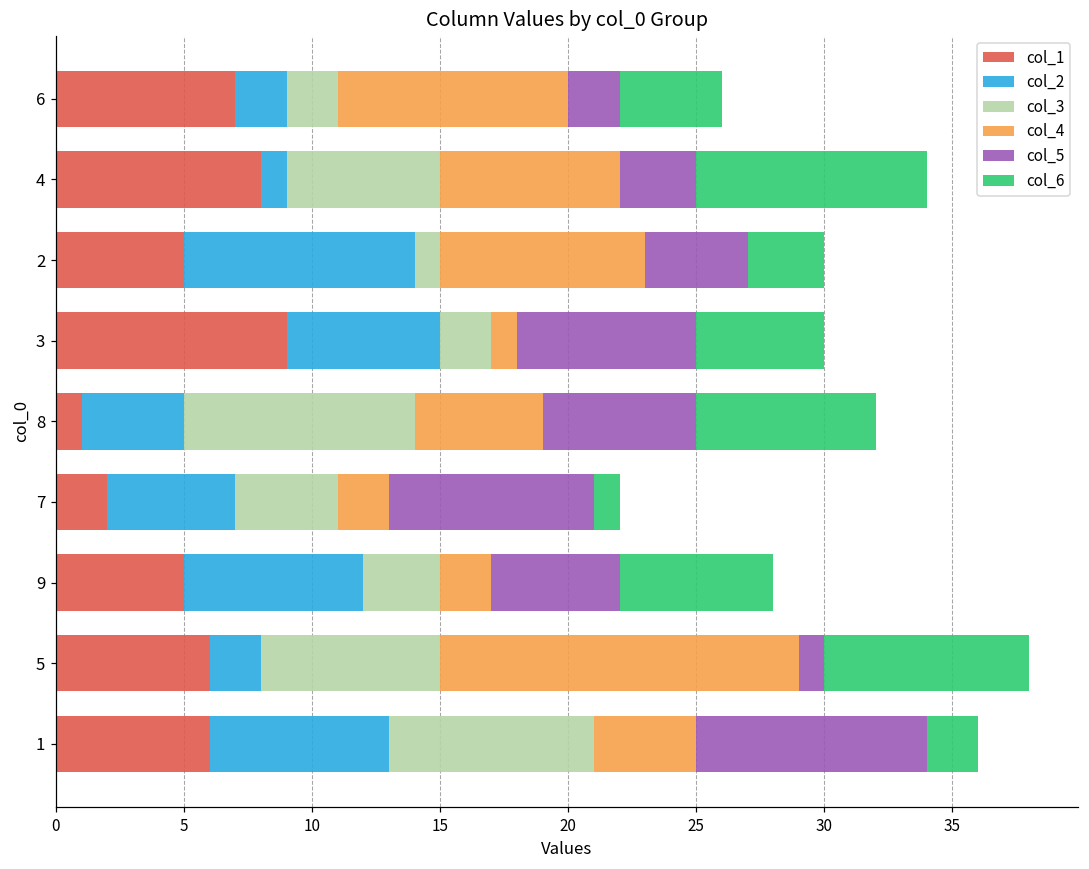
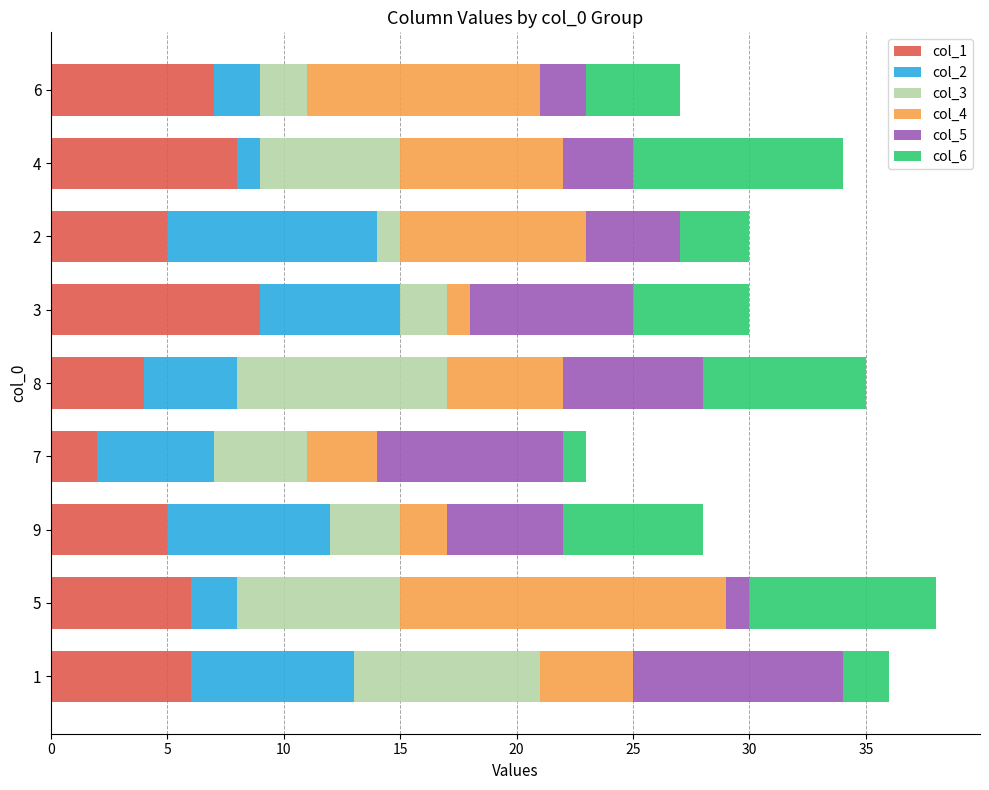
  {
    "col_1": {
      "6": 7,
      "4": 8,
      "2": 5,
      "3": 9,
-     "8": 1,
+     "8": 4,
      "7": 2,
      "9": 5,
      "5": 6,
      "1": 6
    },
    "col_2": {
      "6": 2,
      "4": 1,
      "2": 9,
      "3": 6,
      "8": 4,
      "7": 5,
      "9": 7,
      "5": 2,
      "1": 7
    },
    "col_3": {
      "6": 2,
      "4": 6,
      "2": 1,
      "3": 2,
      "8": 9,
      "7": 4,
      "9": 3,
      "5": 7,
      "1": 8
    },
    "col_4": {
-     "6": 9,
+     "6": 10,
      "4": 7,
      "2": 8,
      "3": 1,
      "8": 5,
-     "7": 2,
+     "7": 3,
      "9": 2,
      "5": 14,
      "1": 4
    },
    "col_5": {
      "6": 2,
      "4": 3,
      "2": 4,
      "3": 7,
      "8": 6,
      "7": 8,
      "9": 5,
      "5": 1,
      "1": 9
    },
    "col_6": {
      "6": 4,
      "4": 9,
      "2": 3,
      "3": 5,
      "8": 7,
      "7": 1,
      "9": 6,
      "5": 8,
      "1": 2
    }
  }
